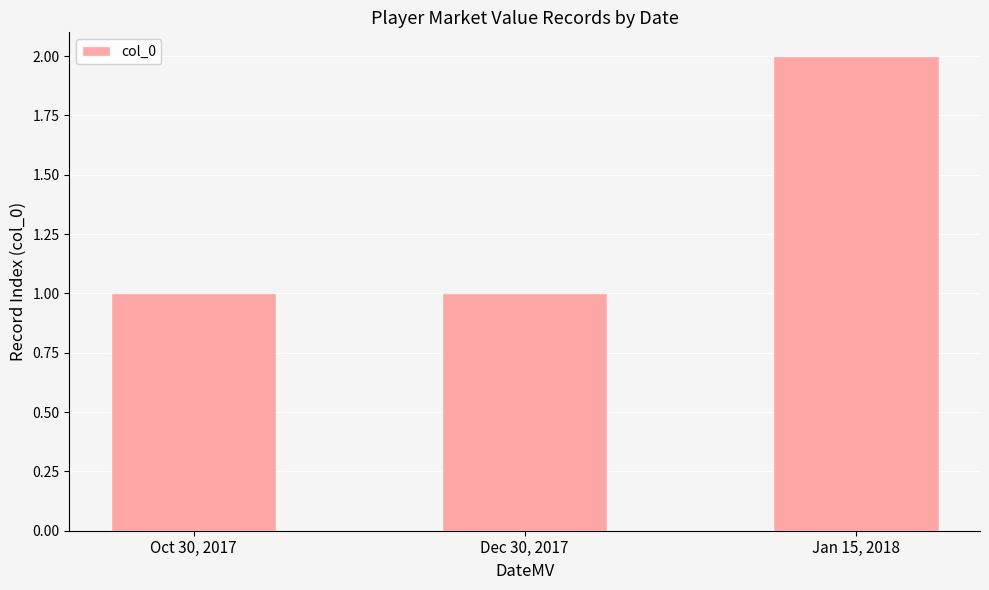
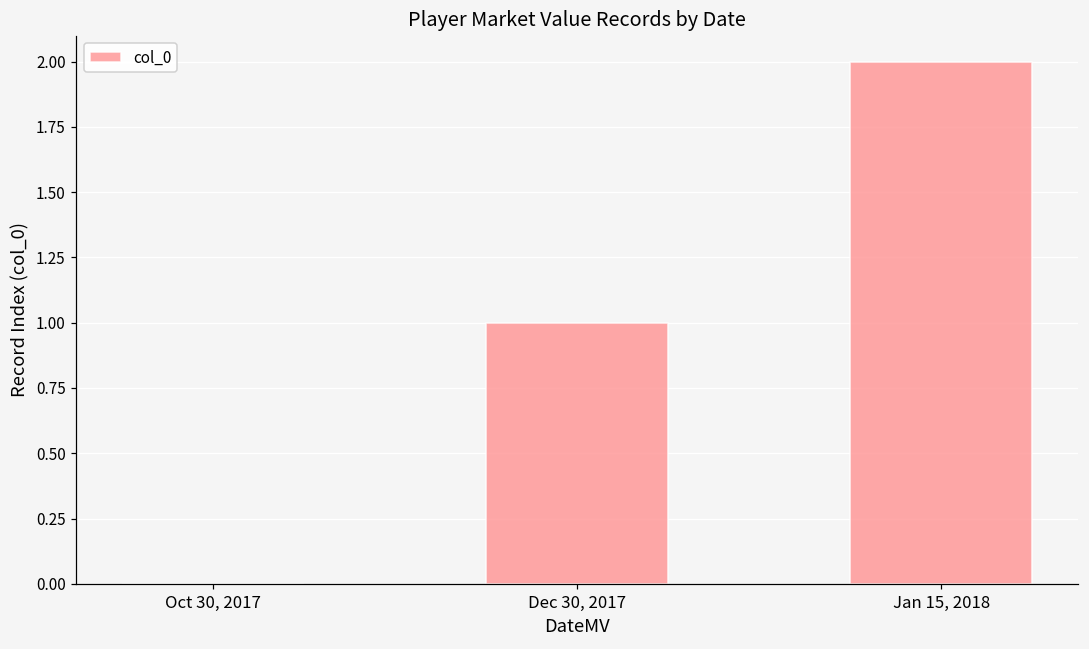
  {
-   "Oct 30, 2017": 1,
+   "Oct 30, 2017": 0,
    "Dec 30, 2017": 1,
    "Jan 15, 2018": 2
  }
